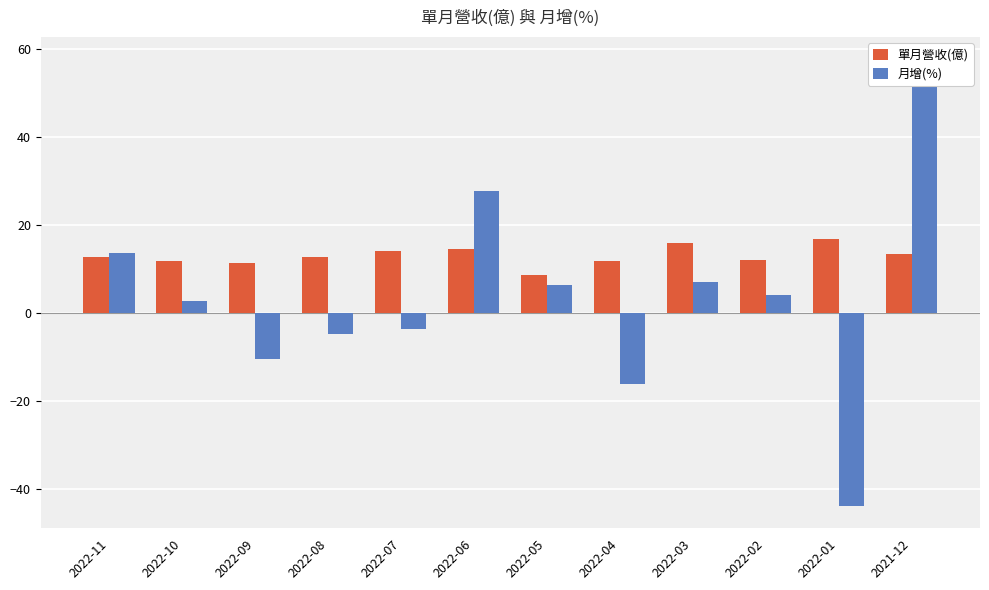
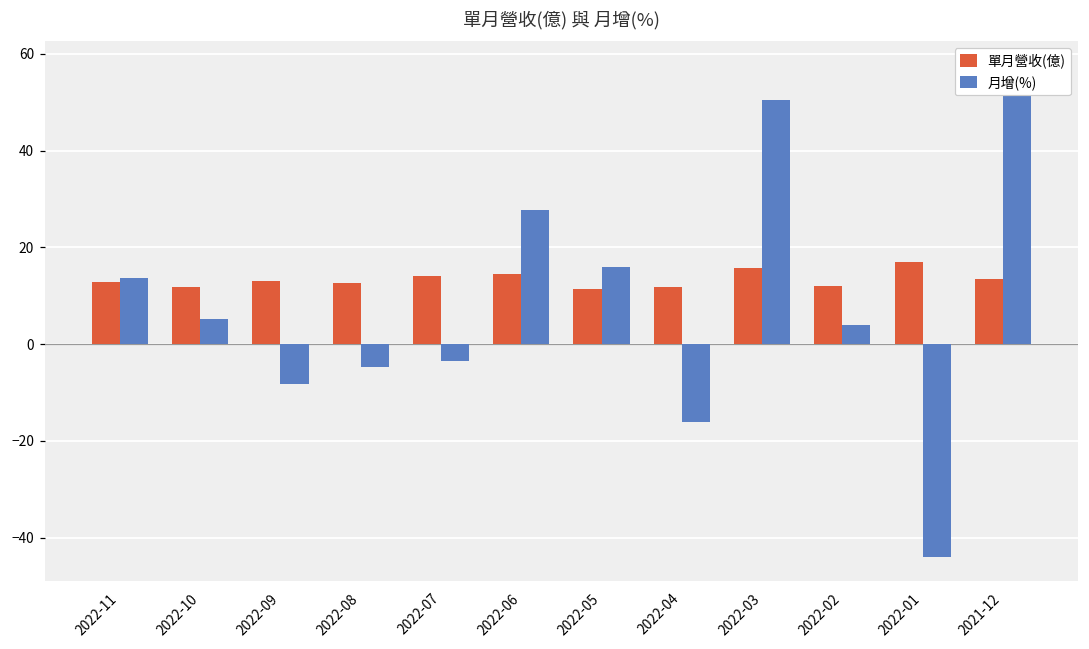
  {
    "單月營收(億)": {
      "2022-11": 13,
      "2022-10": 12,
-     "2022-09": 11,
+     "2022-09": 13,
      "2022-08": 13,
      "2022-07": 14,
      "2022-06": 15,
-     "2022-05": 9,
+     "2022-05": 11,
      "2022-04": 12,
      "2022-03": 16,
      "2022-02": 12,
      "2022-01": 17,
      "2021-12": 13
    },
    "月增(%)": {
      "2022-11": 14,
-     "2022-10": 3,
-     "2022-09": -11,
+     "2022-10": 5,
+     "2022-09": -8,
      "2022-08": -5,
      "2022-07": -4,
      "2022-06": 28,
-     "2022-05": 6,
+     "2022-05": 16,
      "2022-04": -16,
-     "2022-03": 7,
+     "2022-03": 50,
      "2022-02": 4,
      "2022-01": -44
    }
  }
